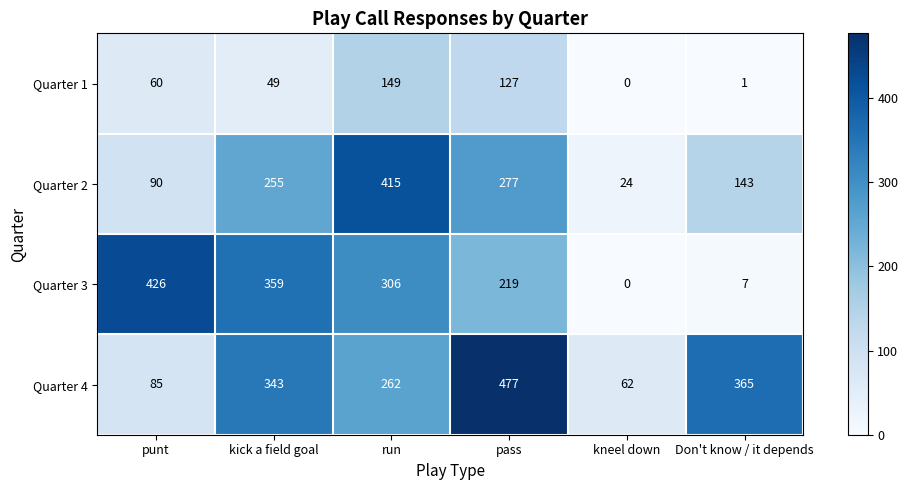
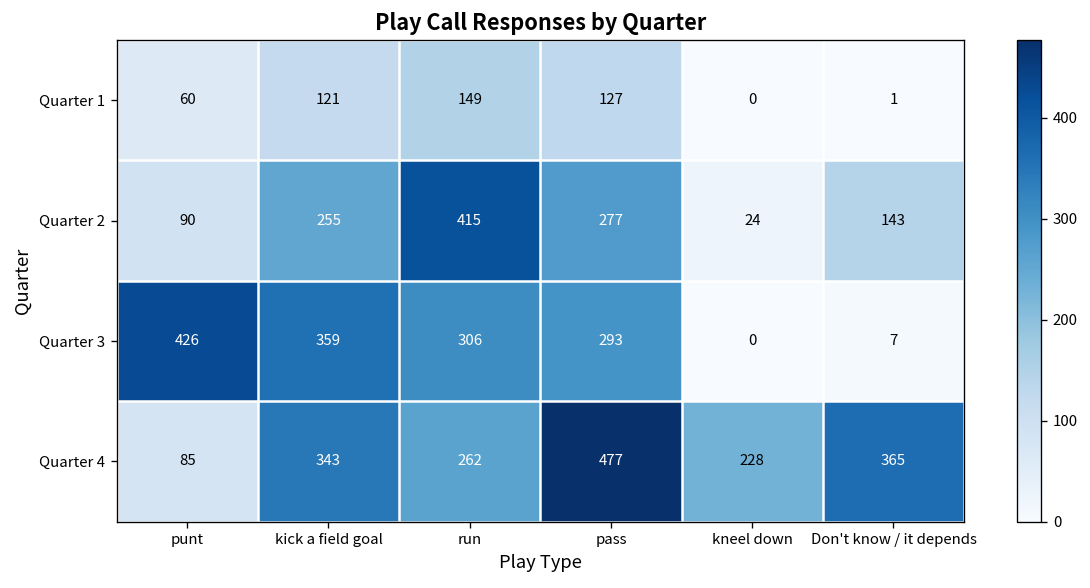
  {
    "Quarter 1": {
      "punt": 60,
-     "kick a field goal": 49,
+     "kick a field goal": 121,
      "run": 149,
      "pass": 127,
      "kneel down": 0,
      "Don't know / it depends": 1
    },
    "Quarter 2": {
      "punt": 90,
      "kick a field goal": 255,
      "run": 415,
      "pass": 277,
      "kneel down": 24,
      "Don't know / it depends": 143
    },
    "Quarter 3": {
      "punt": 426,
      "kick a field goal": 359,
      "run": 306,
-     "pass": 219,
+     "pass": 293,
      "kneel down": 0,
      "Don't know / it depends": 7
    },
    "Quarter 4": {
      "punt": 85,
      "kick a field goal": 343,
      "run": 262,
      "pass": 477,
-     "kneel down": 62,
+     "kneel down": 228,
      "Don't know / it depends": 365
    }
  }
